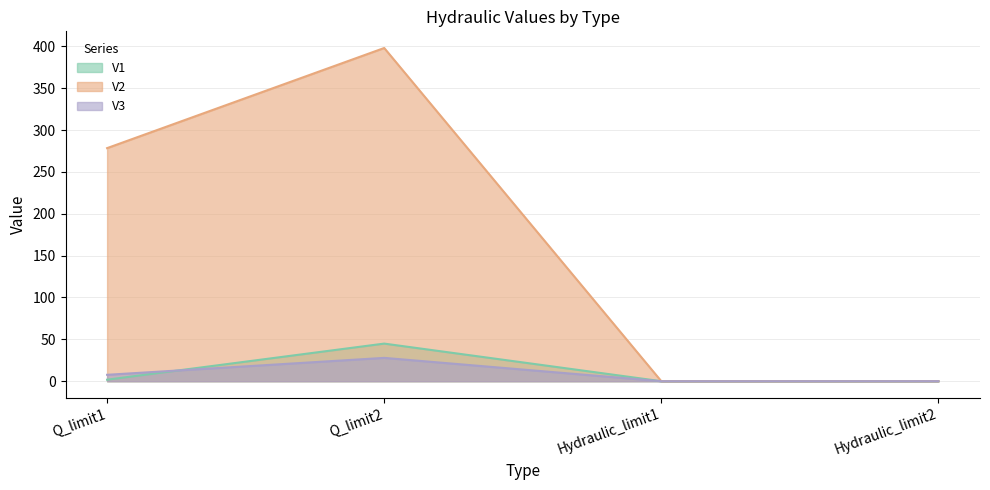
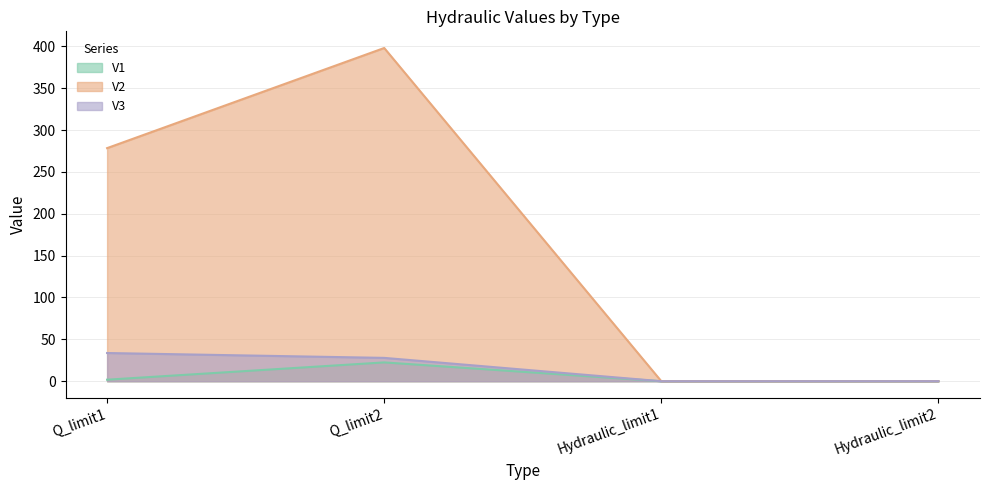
  {
    "V1": {
      "Q_limit1": 0,
-     "Q_limit2": 40
+     "Q_limit2": 20
    },
    "V2": {
      "Q_limit1": 280,
      "Q_limit2": 400
    },
    "V3": {
-     "Q_limit1": 10,
+     "Q_limit1": 30,
      "Q_limit2": 30
    }
  }
